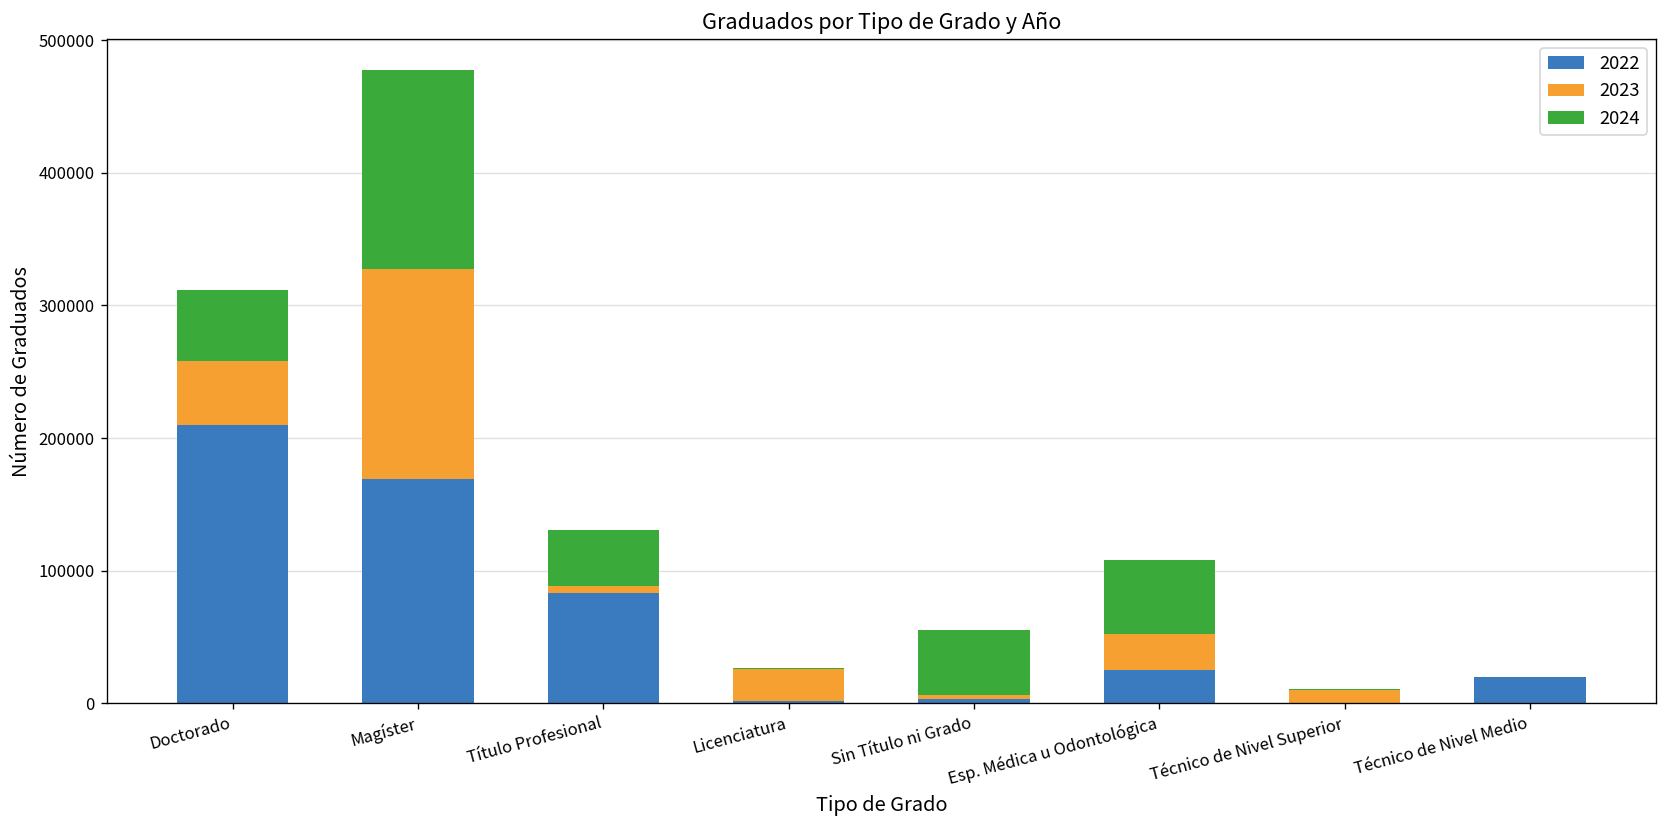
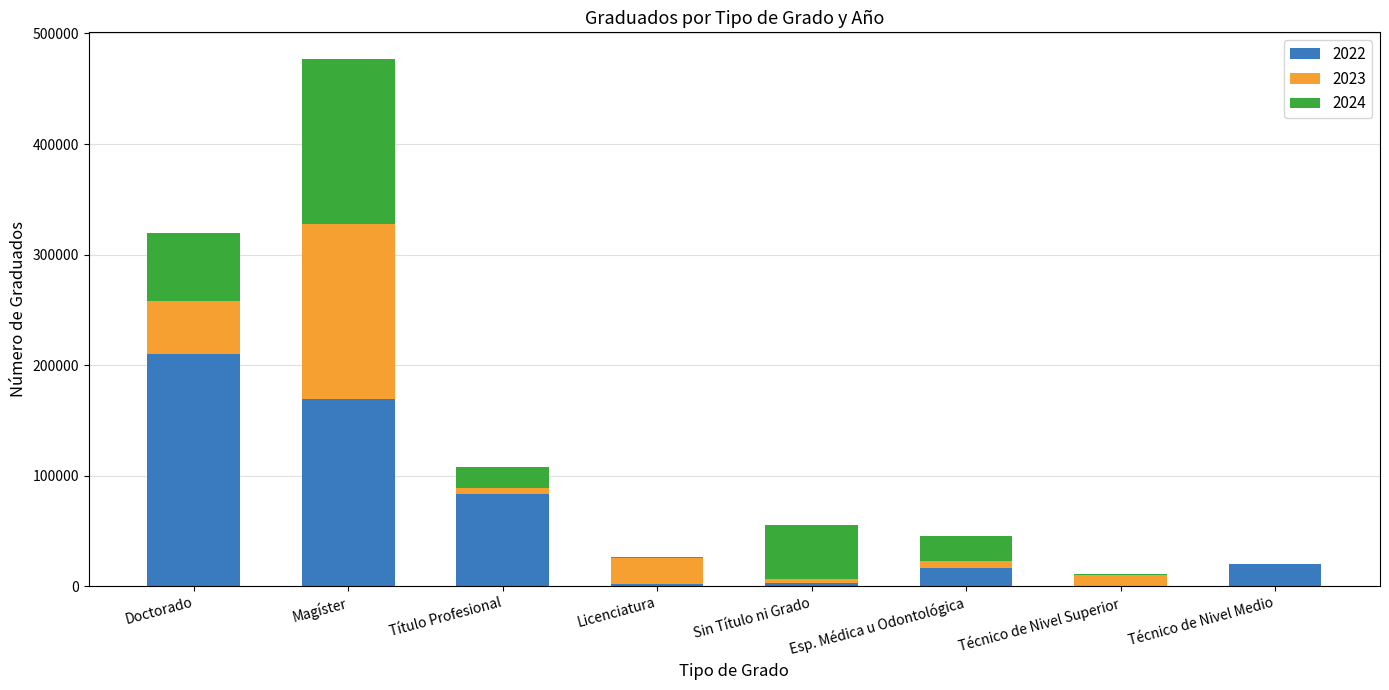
  {
    "2022": {
      "Doctorado": 210000,
      "Magíster": 169000,
      "Título Profesional": 84000,
      "Sin Título ni Grado": 3000,
-     "Esp. Médica u Odontológica": 25000,
+     "Esp. Médica u Odontológica": 16000,
      "Técnico de Nivel Superior": 0,
      "Técnico de Nivel Medio": 20000
    },
    "2023": {
      "Doctorado": 48000,
      "Magíster": 158000,
      "Título Profesional": 5000,
      "Licenciatura": 24000,
      "Sin Título ni Grado": 3000,
-     "Esp. Médica u Odontológica": 27000,
+     "Esp. Médica u Odontológica": 6000,
      "Técnico de Nivel Superior": 10000,
      "Técnico de Nivel Medio": 0
    },
    "2024": {
-     "Doctorado": 54000,
+     "Doctorado": 62000,
      "Magíster": 150000,
-     "Título Profesional": 42000,
+     "Título Profesional": 19000,
      "Sin Título ni Grado": 49000,
-     "Esp. Médica u Odontológica": 56000,
+     "Esp. Médica u Odontológica": 23000,
      "Técnico de Nivel Medio": 0
    }
  }
